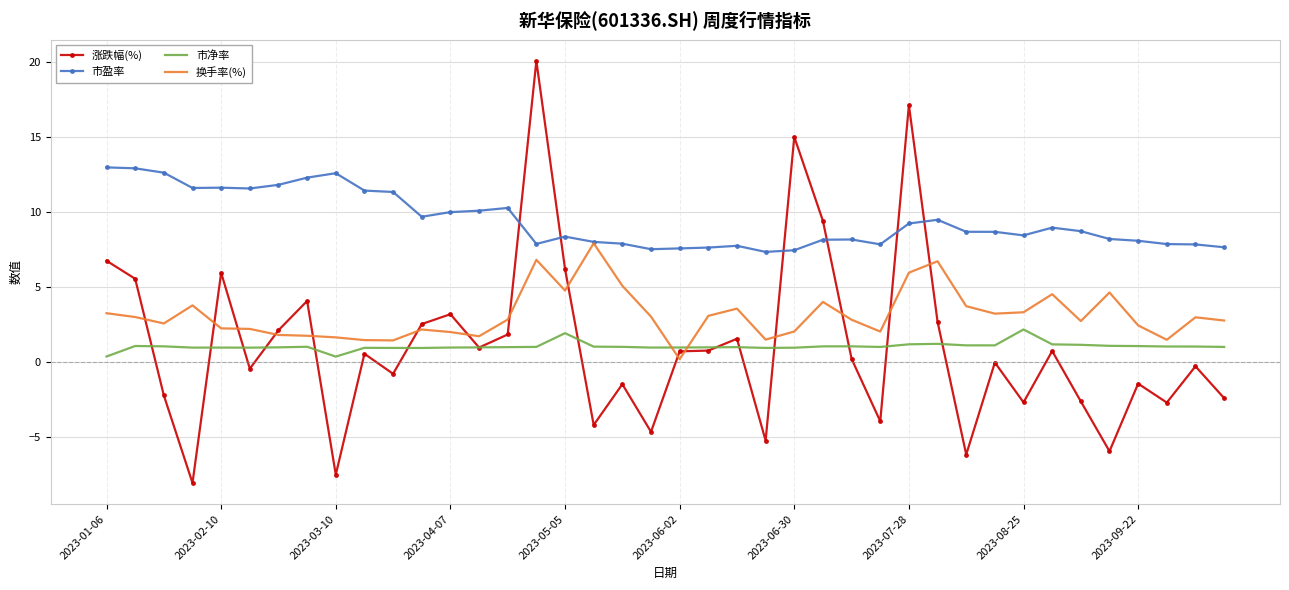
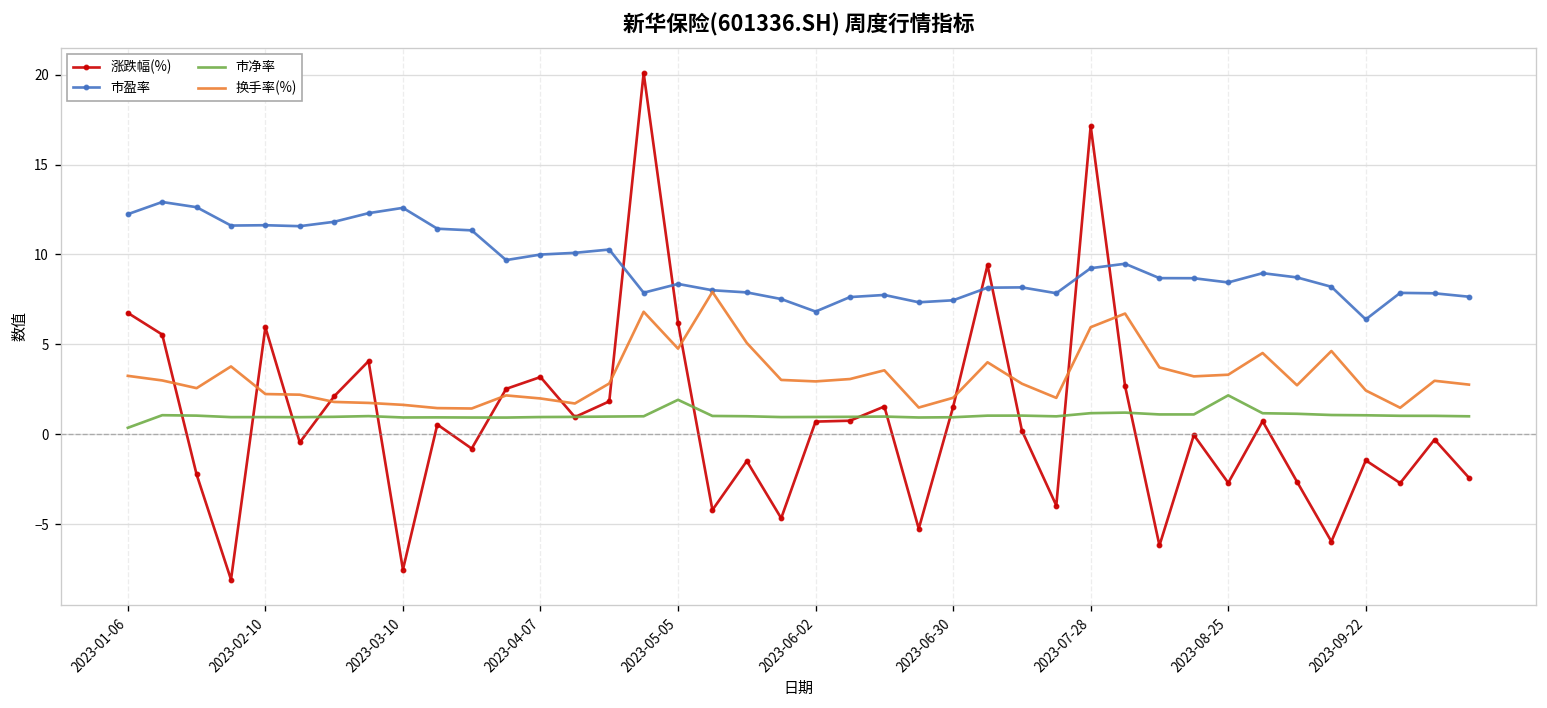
  {
    "涨跌幅(%)": {
      "2023-01-06": 6.7,
      "2023-02-10": 5.9,
      "2023-03-10": -7.5,
      "2023-04-07": 3.2,
      "2023-05-05": 6.2,
      "2023-06-02": 0.7,
-     "2023-06-30": 15.0,
+     "2023-06-30": 1.5,
      "2023-07-28": 17.1,
      "2023-08-25": -2.7,
      "2023-09-22": -1.5
    },
    "市盈率": {
-     "2023-01-06": 13.0,
+     "2023-01-06": 12.2,
      "2023-02-10": 11.6,
      "2023-03-10": 12.6,
      "2023-04-07": 10.0,
      "2023-05-05": 8.4,
-     "2023-06-02": 7.6,
+     "2023-06-02": 6.8,
      "2023-06-30": 7.5,
      "2023-07-28": 9.2,
      "2023-08-25": 8.4,
-     "2023-09-22": 8.1
+     "2023-09-22": 6.4
    },
    "市净率": {
      "2023-01-06": 0.4,
      "2023-02-10": 1.0,
-     "2023-03-10": 0.3,
+     "2023-03-10": 0.9,
      "2023-04-07": 1.0,
      "2023-05-05": 1.9,
      "2023-06-02": 1.0,
      "2023-06-30": 0.9,
      "2023-07-28": 1.2,
      "2023-08-25": 2.2,
      "2023-09-22": 1.1
    },
    "换手率(%)": {
      "2023-01-06": 3.2,
      "2023-02-10": 2.2,
      "2023-03-10": 1.6,
      "2023-04-07": 2.0,
      "2023-05-05": 4.8,
-     "2023-06-02": 0.2,
+     "2023-06-02": 2.9,
      "2023-06-30": 2.0,
      "2023-07-28": 6.0,
      "2023-08-25": 3.3,
      "2023-09-22": 2.4
    }
  }
